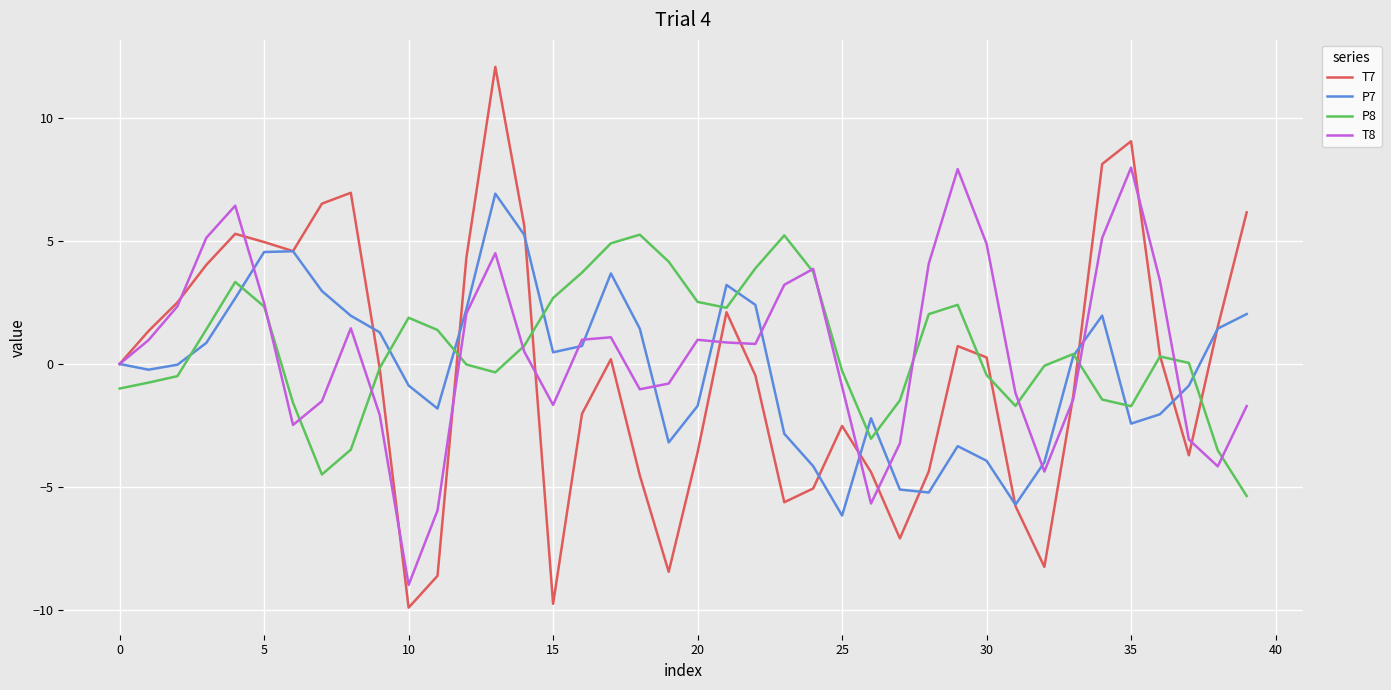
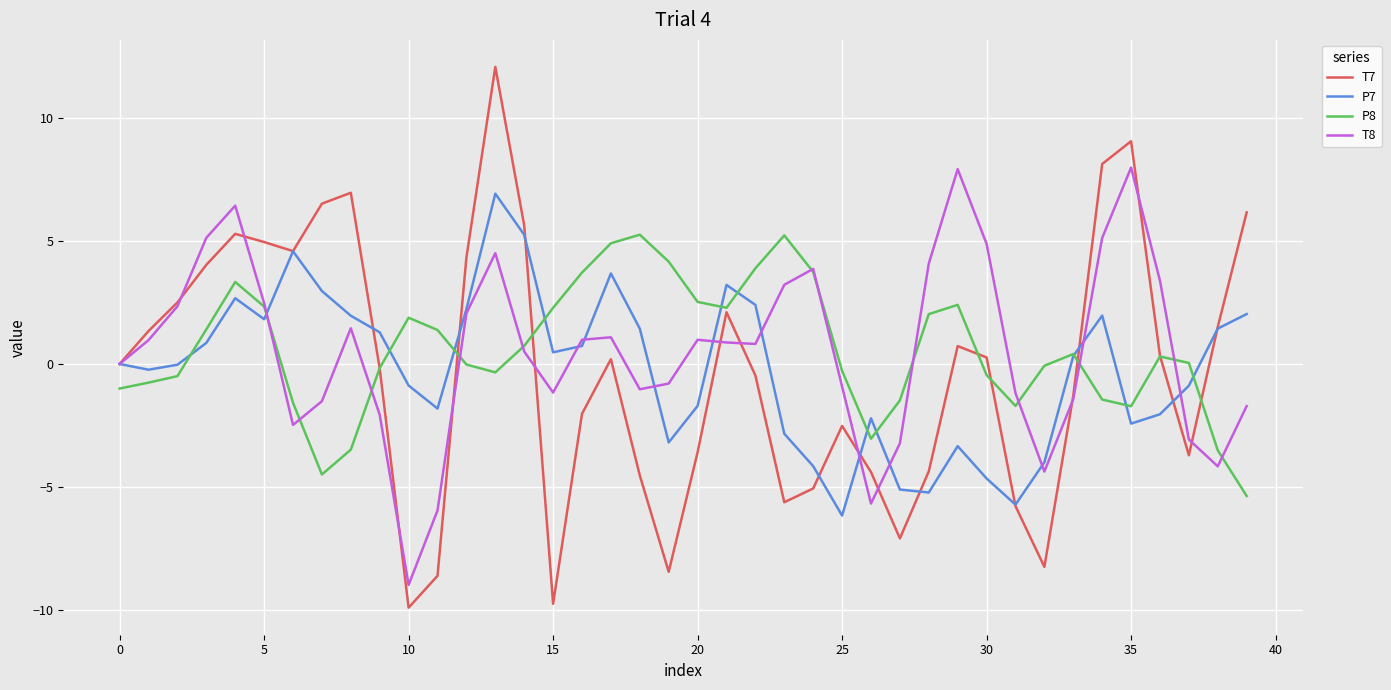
  {
    "T7": {
      "5": 5.0,
      "10": -9.9,
      "15": -9.8,
      "20": -3.6,
      "25": -2.5,
      "30": 0.3,
      "35": 9.1
    },
    "P7": {
-     "5": 4.6,
+     "5": 1.8,
      "10": -0.9,
      "15": 0.5,
      "20": -1.7,
      "25": -6.2,
-     "30": -3.9,
+     "30": -4.7,
      "35": -2.4
    },
    "P8": {
      "0": -1.0,
      "5": 2.3,
      "10": 1.9,
-     "15": 2.7,
+     "15": 2.3,
      "20": 2.5,
      "25": -0.3,
      "30": -0.5,
      "35": -1.7
    },
    "T8": {
      "5": 2.5,
      "10": -9.0,
-     "15": -1.7,
+     "15": -1.2,
      "20": 1.0,
      "25": -0.9,
      "30": 4.9,
      "35": 8.0
    }
  }
